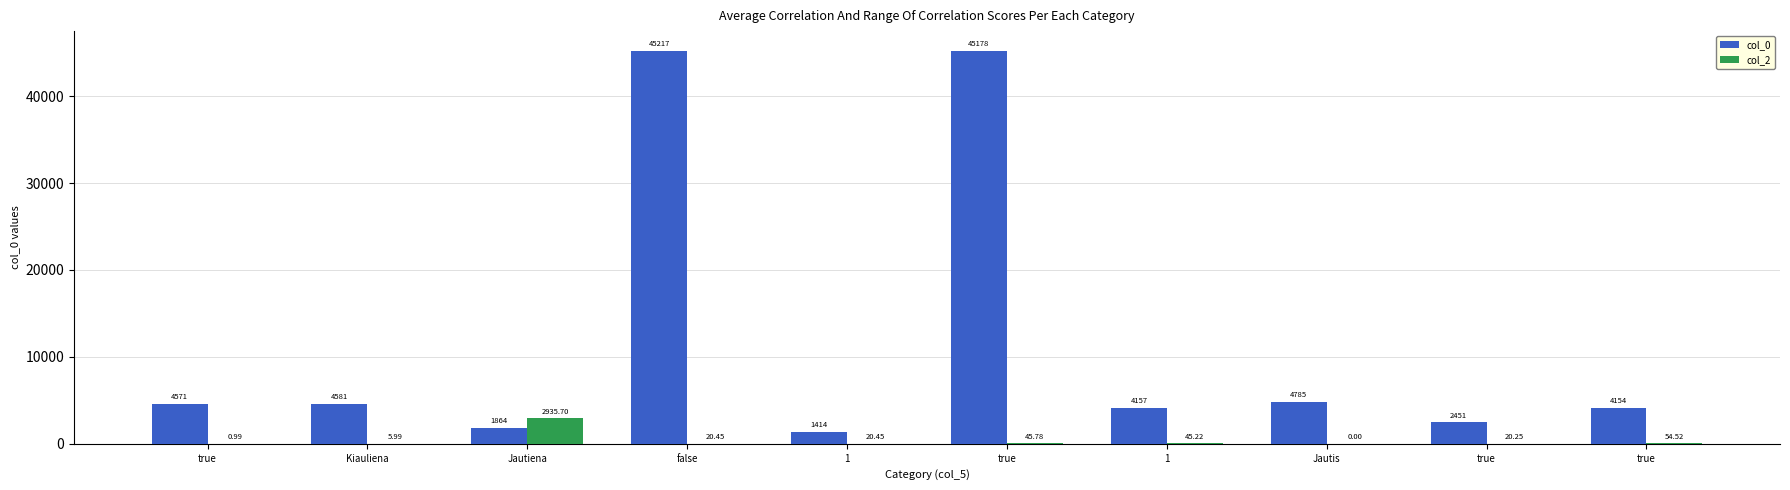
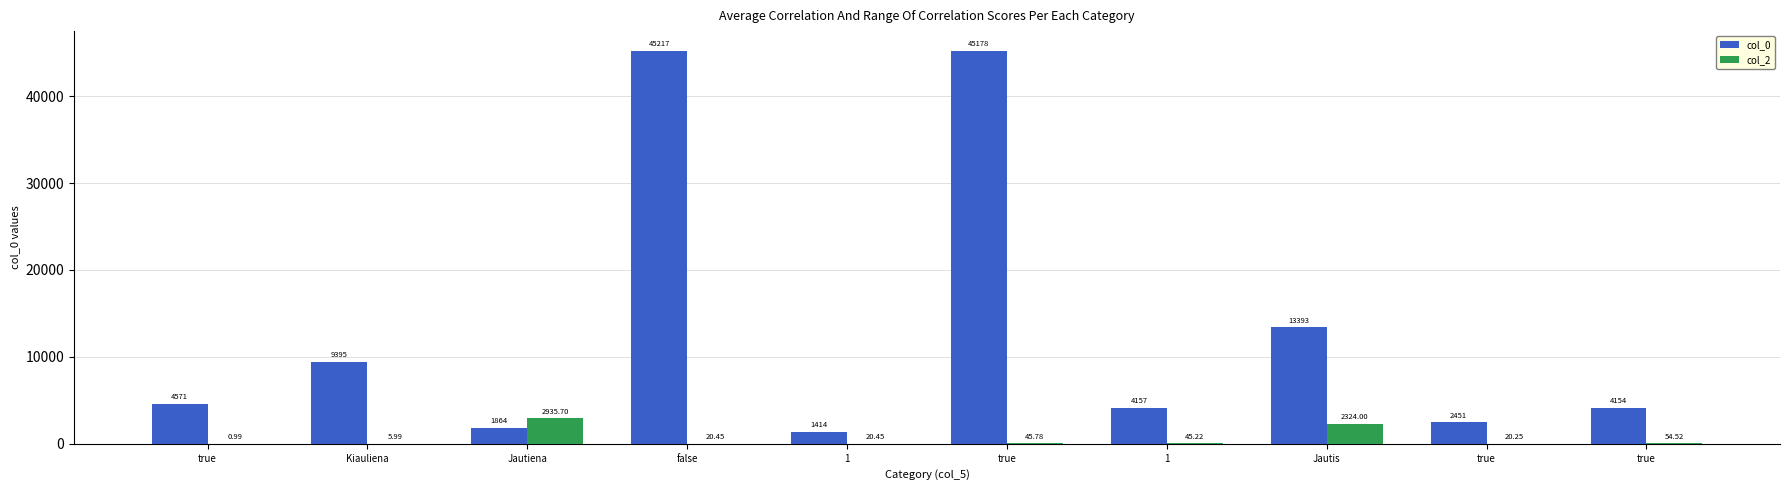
  {
    "col_0": {
-     "Kiauliena": 4581,
+     "Kiauliena": 9395,
      "Jautiena": 1864,
      "false": 45217,
-     "Jautis": 4785
+     "Jautis": 13393
    },
    "col_2": {
      "Kiauliena": 5.99,
      "Jautiena": 2935.70,
      "false": 20.45,
-     "Jautis": 0.00
+     "Jautis": 2324.00
    }
  }
